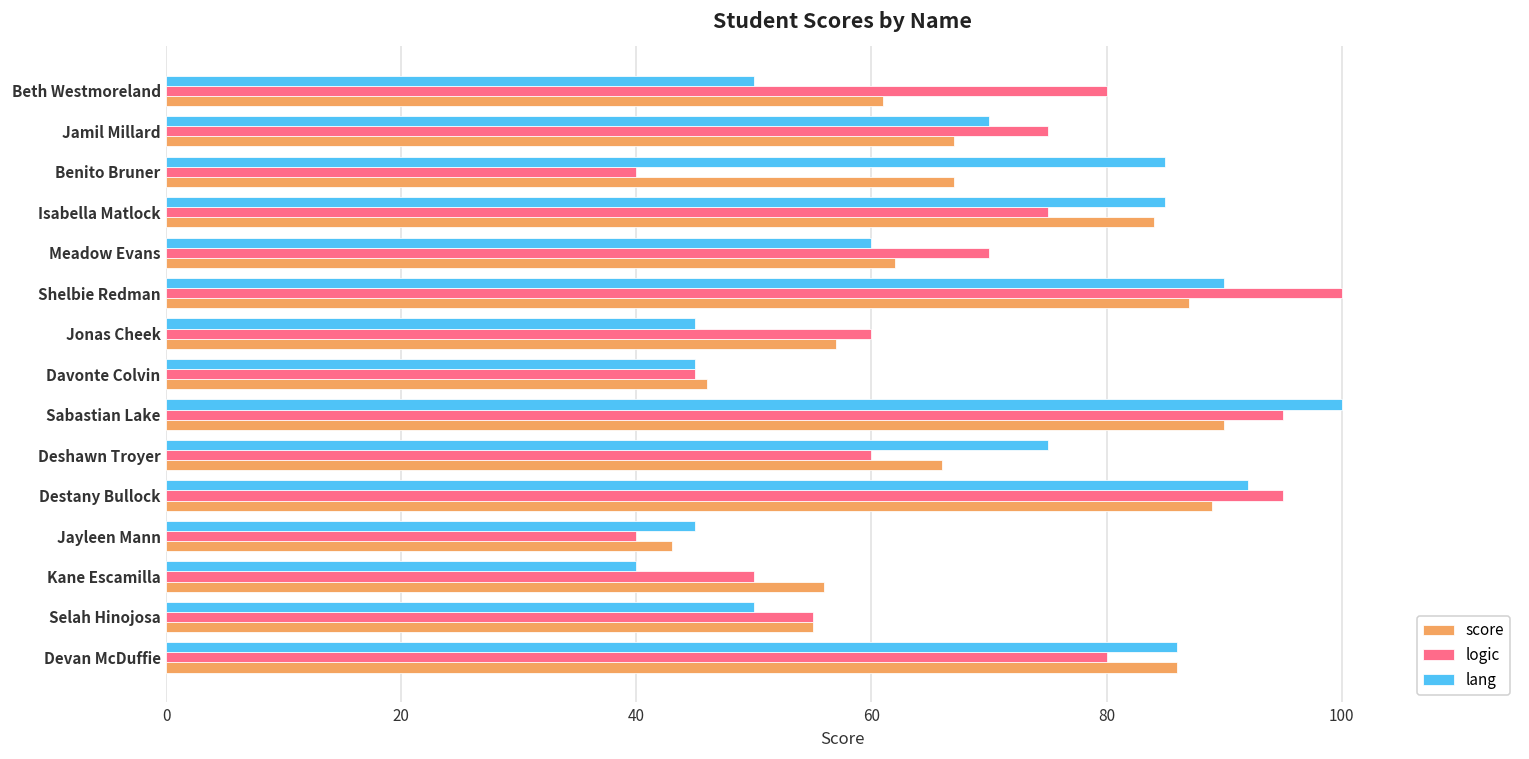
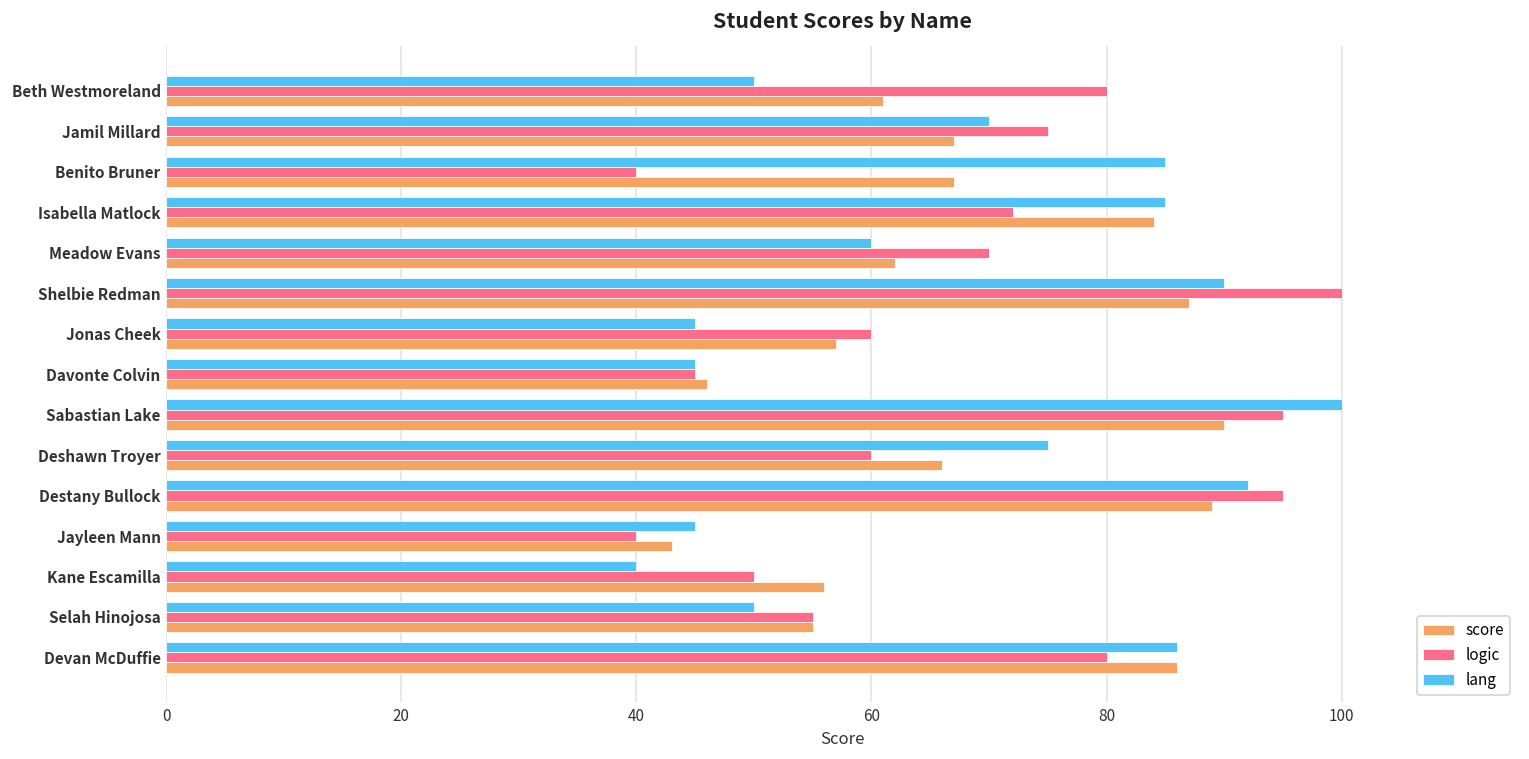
  {
    "score": {
      "Beth Westmoreland": 61,
      "Jamil Millard": 67,
      "Benito Bruner": 67,
      "Isabella Matlock": 84,
      "Meadow Evans": 62,
      "Shelbie Redman": 87,
      "Jonas Cheek": 57,
      "Davonte Colvin": 46,
      "Sabastian Lake": 90,
      "Deshawn Troyer": 66,
      "Destany Bullock": 89,
      "Jayleen Mann": 43,
      "Kane Escamilla": 56,
      "Selah Hinojosa": 55,
      "Devan McDuffie": 86
    },
    "logic": {
      "Beth Westmoreland": 80,
      "Jamil Millard": 75,
      "Benito Bruner": 40,
-     "Isabella Matlock": 75,
+     "Isabella Matlock": 72,
      "Meadow Evans": 70,
      "Shelbie Redman": 100,
      "Jonas Cheek": 60,
      "Davonte Colvin": 45,
      "Sabastian Lake": 95,
      "Deshawn Troyer": 60,
      "Destany Bullock": 95,
      "Jayleen Mann": 40,
      "Kane Escamilla": 50,
      "Selah Hinojosa": 55,
      "Devan McDuffie": 80
    },
    "lang": {
      "Beth Westmoreland": 50,
      "Jamil Millard": 70,
      "Benito Bruner": 85,
      "Isabella Matlock": 85,
      "Meadow Evans": 60,
      "Shelbie Redman": 90,
      "Jonas Cheek": 45,
      "Davonte Colvin": 45,
      "Sabastian Lake": 100,
      "Deshawn Troyer": 75,
      "Destany Bullock": 92,
      "Jayleen Mann": 45,
      "Kane Escamilla": 40,
      "Selah Hinojosa": 50,
      "Devan McDuffie": 86
    }
  }
